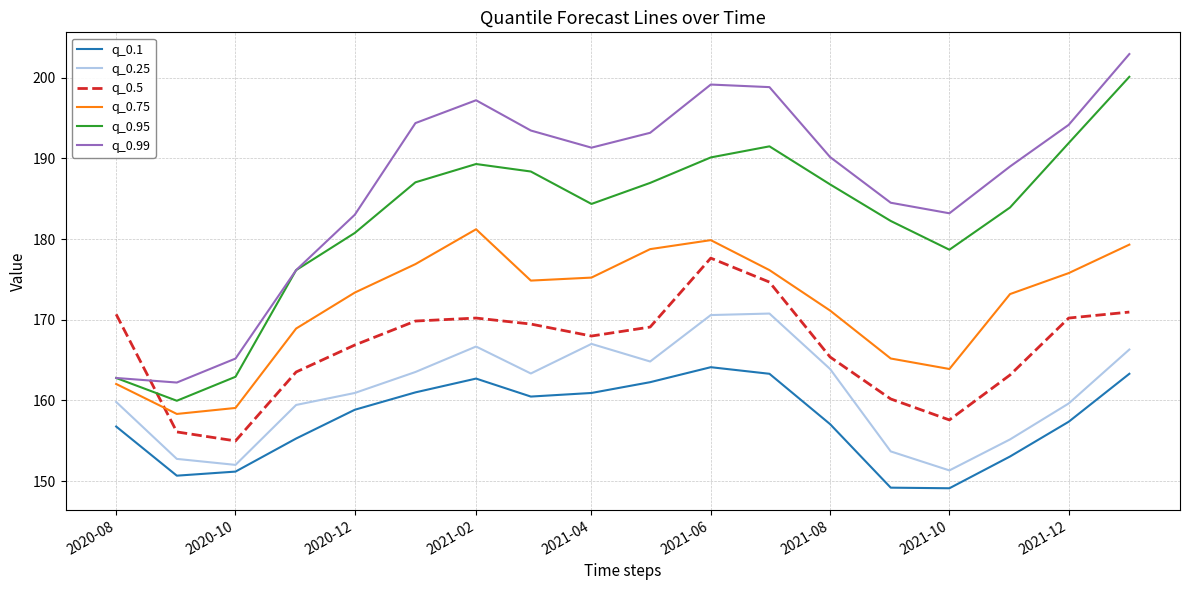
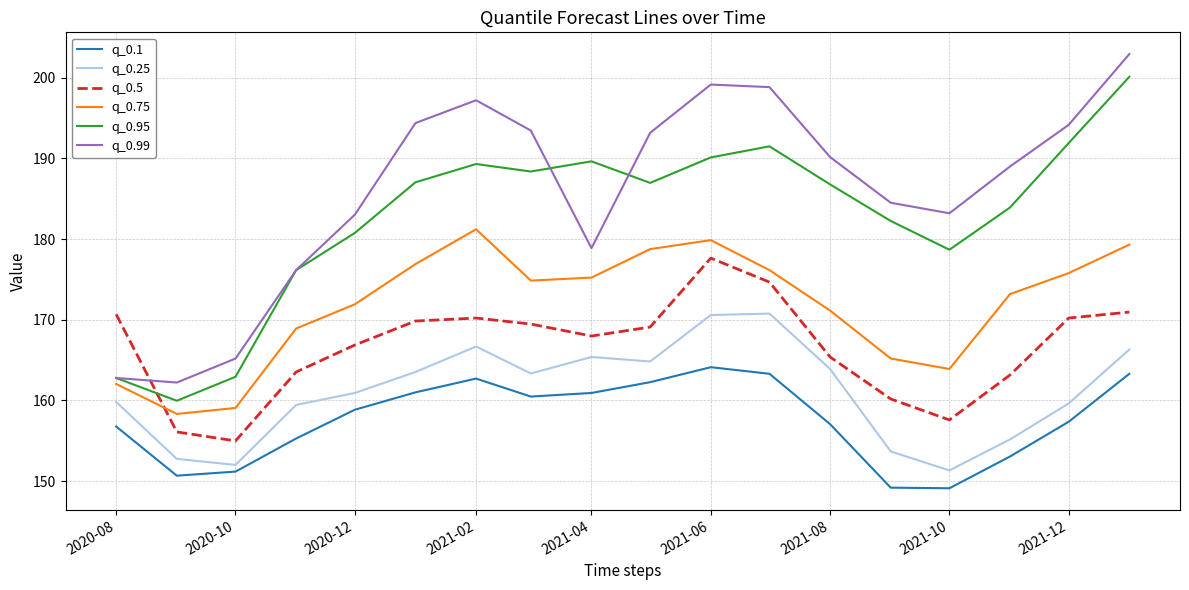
  {
    "q_0.1": {
      "2020-08": 157,
      "2020-10": 151,
      "2020-12": 159,
      "2021-02": 163,
      "2021-04": 161,
      "2021-06": 164,
      "2021-08": 157,
      "2021-10": 149,
      "2021-12": 157
    },
    "q_0.25": {
      "2020-08": 160,
      "2020-10": 152,
      "2020-12": 161,
      "2021-02": 167,
-     "2021-04": 167,
+     "2021-04": 165,
      "2021-06": 171,
      "2021-08": 164,
      "2021-10": 151,
      "2021-12": 160
    },
    "q_0.5": {
      "2020-08": 171,
      "2020-10": 155,
      "2020-12": 167,
      "2021-02": 170,
      "2021-04": 168,
      "2021-06": 178,
      "2021-08": 165,
      "2021-10": 158,
      "2021-12": 170
    },
    "q_0.75": {
      "2020-08": 162,
      "2020-10": 159,
-     "2020-12": 173,
+     "2020-12": 172,
      "2021-02": 181,
      "2021-04": 175,
      "2021-06": 180,
      "2021-08": 171,
      "2021-10": 164,
      "2021-12": 176
    },
    "q_0.95": {
      "2020-10": 163,
      "2020-12": 181,
      "2021-02": 189,
-     "2021-04": 184,
+     "2021-04": 190,
      "2021-06": 190,
      "2021-08": 187,
      "2021-10": 179,
      "2021-12": 192
    },
    "q_0.99": {
      "2020-10": 165,
      "2020-12": 183,
      "2021-02": 197,
-     "2021-04": 191,
+     "2021-04": 179,
      "2021-06": 199,
      "2021-08": 190,
      "2021-10": 183,
      "2021-12": 194
    }
  }
